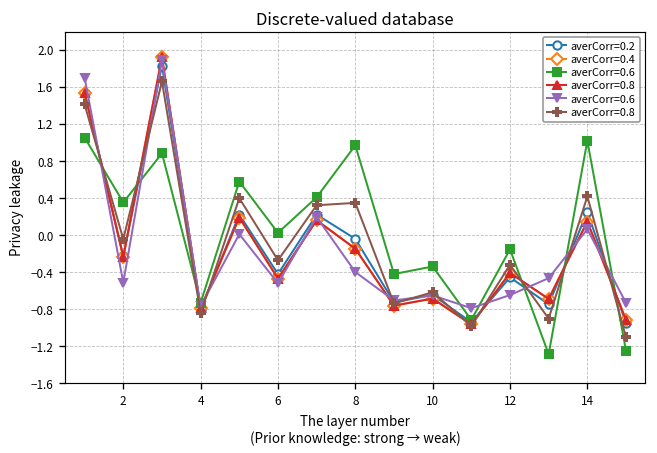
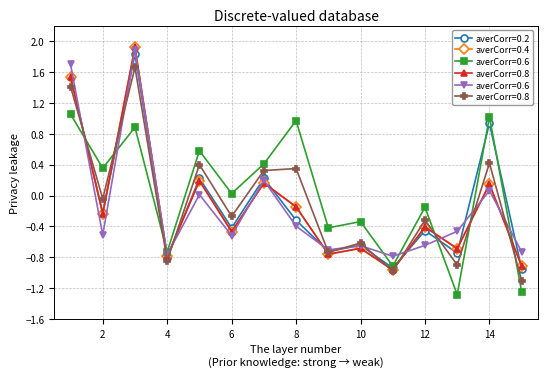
  {
    "averCorr=0.2": {
      "6": -0.4,
-     "8": 0.0,
+     "8": -0.3,
      "12": -0.5,
-     "14": 0.3
+     "14": 0.9
    }
  }
